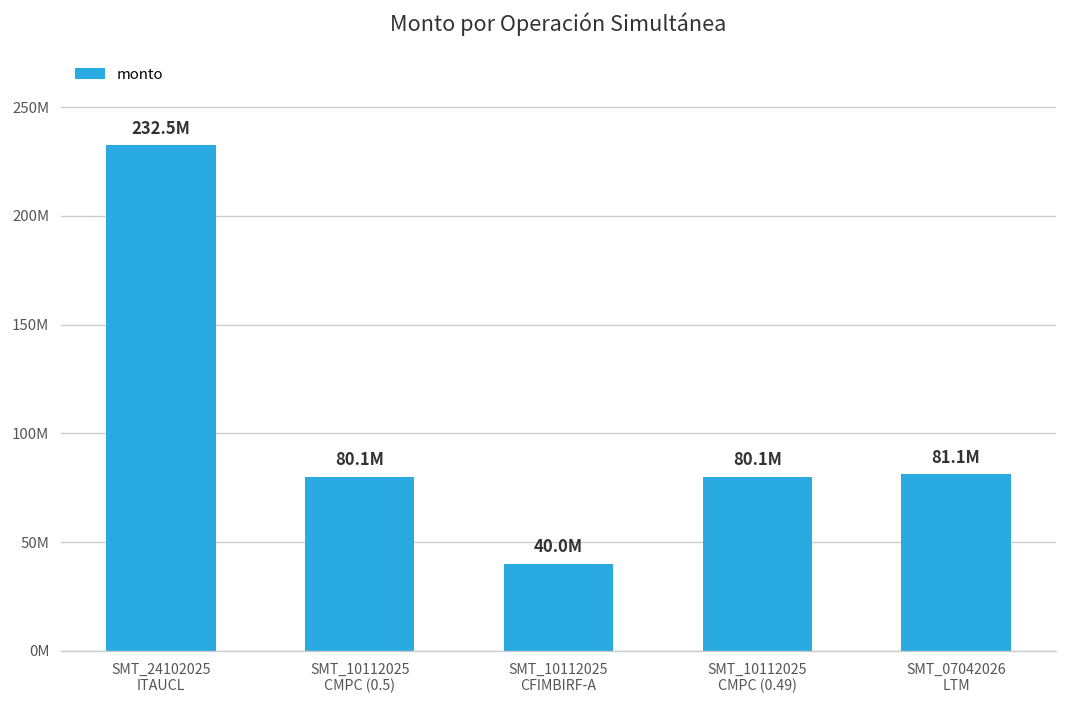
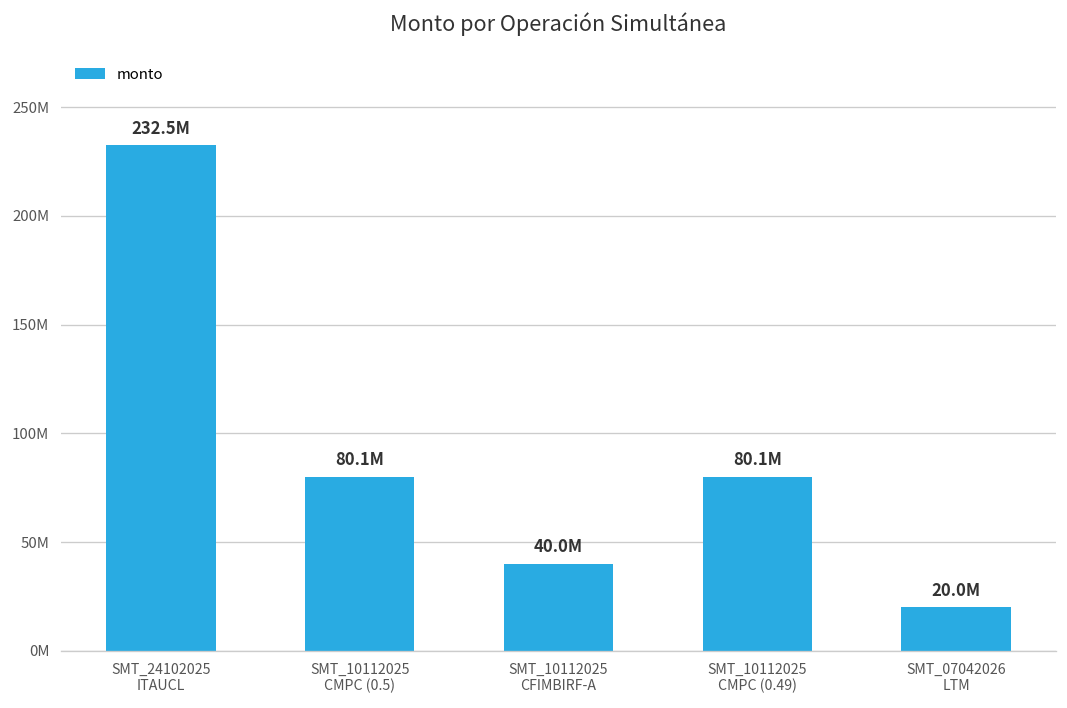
  {
    "SMT_24102025 ITAUCL": "232.5M",
    "SMT_10112025 CMPC (0.5)": "80.1M",
    "SMT_10112025 CFIMBIRF-A": "40.0M",
    "SMT_10112025 CMPC (0.49)": "80.1M",
-   "SMT_07042026 LTM": "81.1M"
+   "SMT_07042026 LTM": "20.0M"
  }
